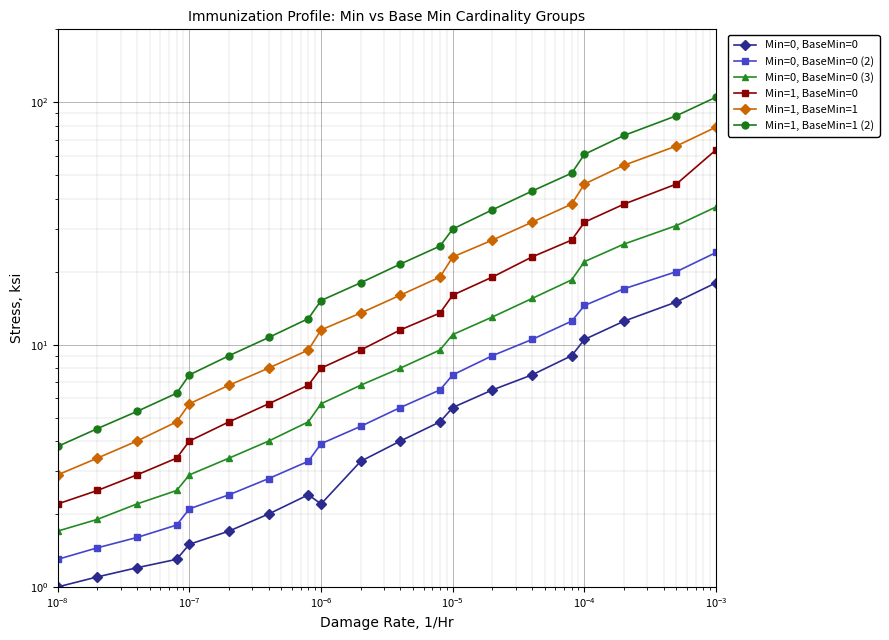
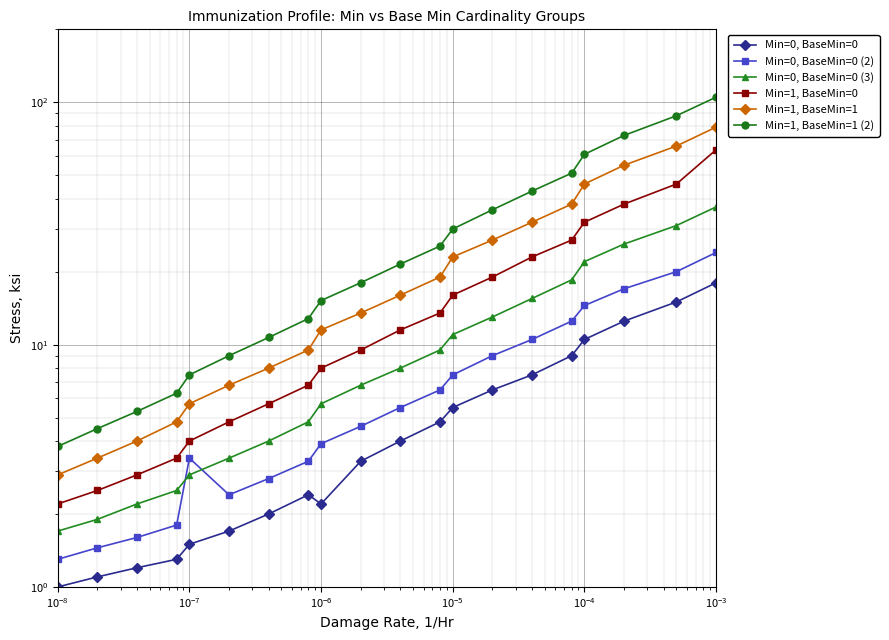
  {
    "Min=0, BaseMin=0": {
      "10^-8": 1.0,
      "10^-7": 1.5,
      "10^-6": 2.2,
      "10^-5": 5.5,
      "10^-4": 10.5,
      "10^-3": 18
    },
    "Min=0, BaseMin=0 (2)": {
      "10^-8": 1.3,
-     "10^-7": 2.1,
+     "10^-7": 3.4,
      "10^-6": 3.9,
      "10^-5": 7.5,
      "10^-4": 15,
      "10^-3": 24
    },
    "Min=1, BaseMin=0": {
      "10^-8": 2.2,
      "10^-7": 4.0,
      "10^-6": 8.0,
      "10^-5": 16,
      "10^-4": 32,
      "10^-3": 64
    },
    "Min=1, BaseMin=1": {
      "10^-8": 2.9,
      "10^-7": 5.7,
      "10^-6": 12,
      "10^-5": 23,
      "10^-4": 46,
      "10^-3": 79
    }
  }
